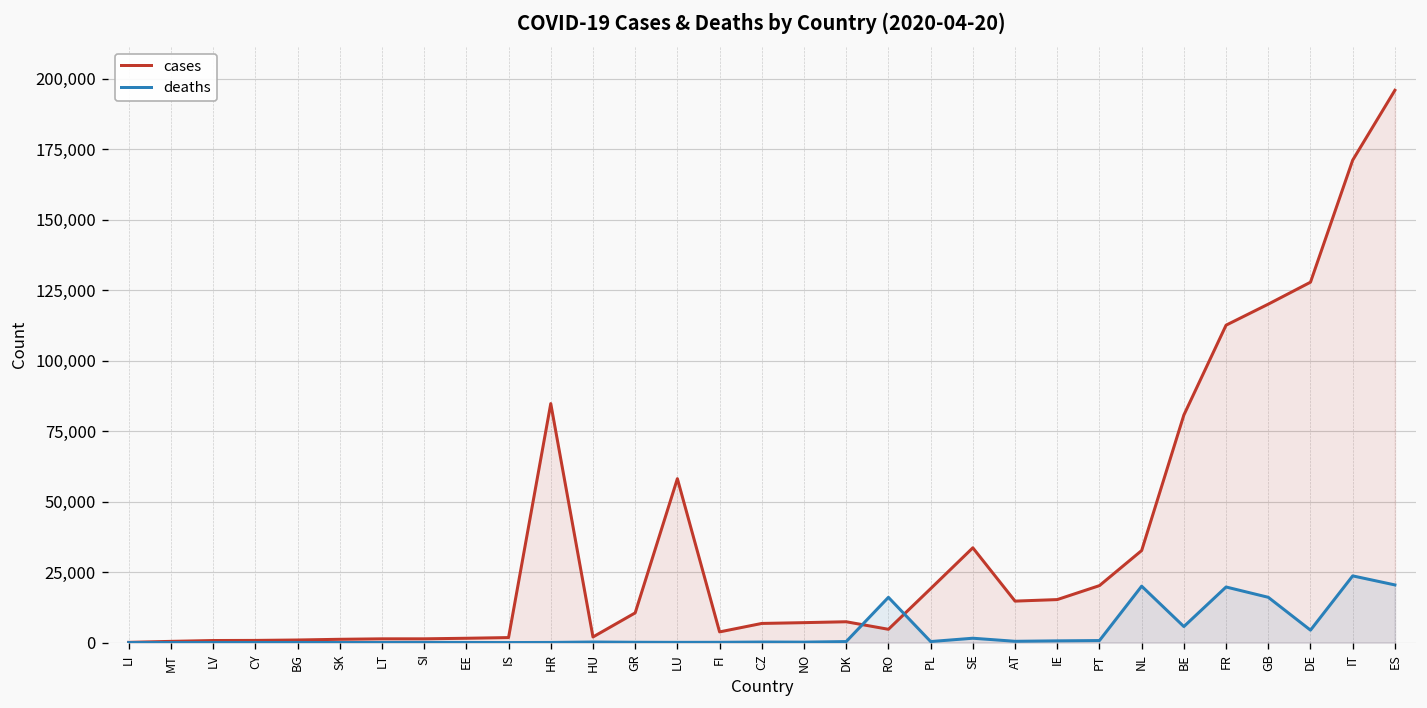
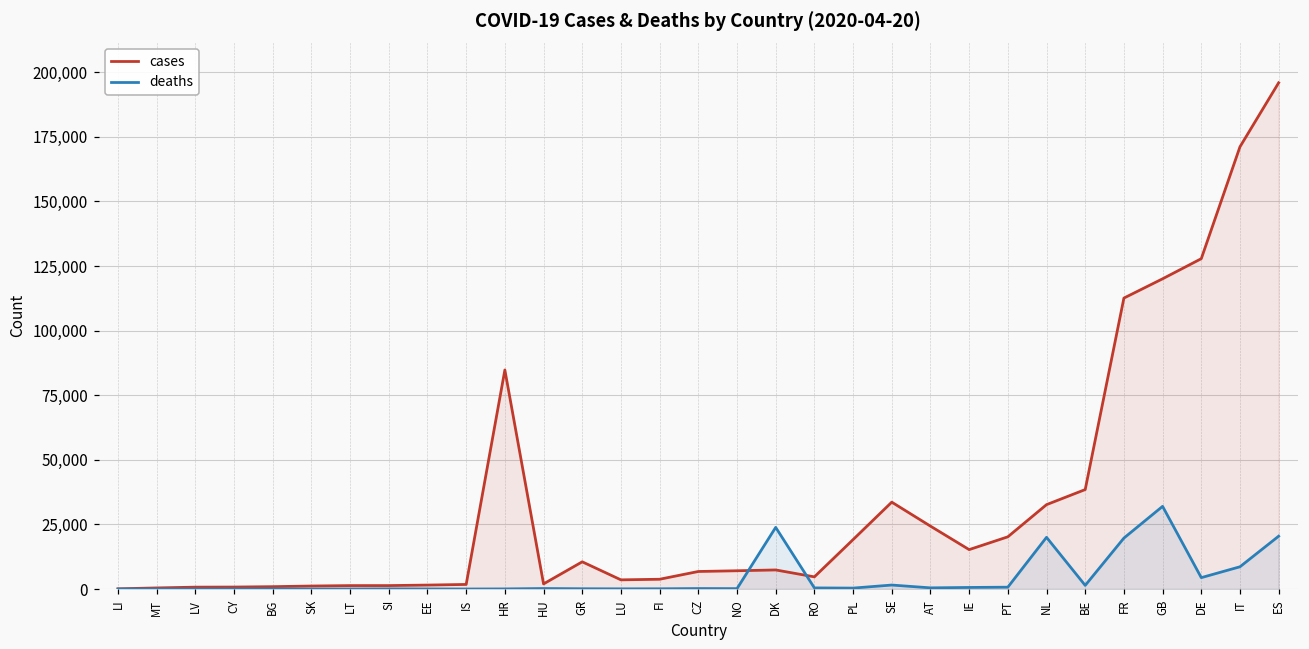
  {
    "cases": {
      "SK": "1,000",
      "LT": "1,000",
      "SI": "1,000",
      "EE": "2,000",
      "IS": "2,000",
      "HR": "85,000",
      "HU": "2,000",
      "GR": "11,000",
-     "LU": "58,000",
+     "LU": "4,000",
      "FI": "4,000",
      "CZ": "7,000",
      "NO": "7,000",
      "DK": "7,000",
      "RO": "5,000",
      "PL": "19,000",
      "SE": "34,000",
-     "AT": "15,000",
+     "AT": "24,000",
      "IE": "15,000",
      "PT": "20,000",
      "NL": "33,000",
-     "BE": "81,000",
+     "BE": "38,000",
      "FR": "113,000",
      "GB": "120,000",
      "DE": "128,000",
      "IT": "171,000",
      "ES": "196,000"
    },
    "deaths": {
      "SK": "0",
      "LT": "0",
      "SI": "0",
      "EE": "0",
      "IS": "0",
      "HR": "0",
      "HU": "0",
      "GR": "0",
      "LU": "0",
      "FI": "0",
      "CZ": "0",
      "NO": "0",
-     "DK": "0",
-     "RO": "16,000",
+     "DK": "24,000",
+     "RO": "0",
      "PL": "0",
      "SE": "2,000",
      "AT": "0",
      "IE": "1,000",
      "PT": "1,000",
      "NL": "20,000",
-     "BE": "6,000",
+     "BE": "1,000",
      "FR": "20,000",
-     "GB": "16,000",
+     "GB": "32,000",
      "DE": "4,000",
-     "IT": "24,000",
+     "IT": "9,000",
      "ES": "20,000"
    }
  }
